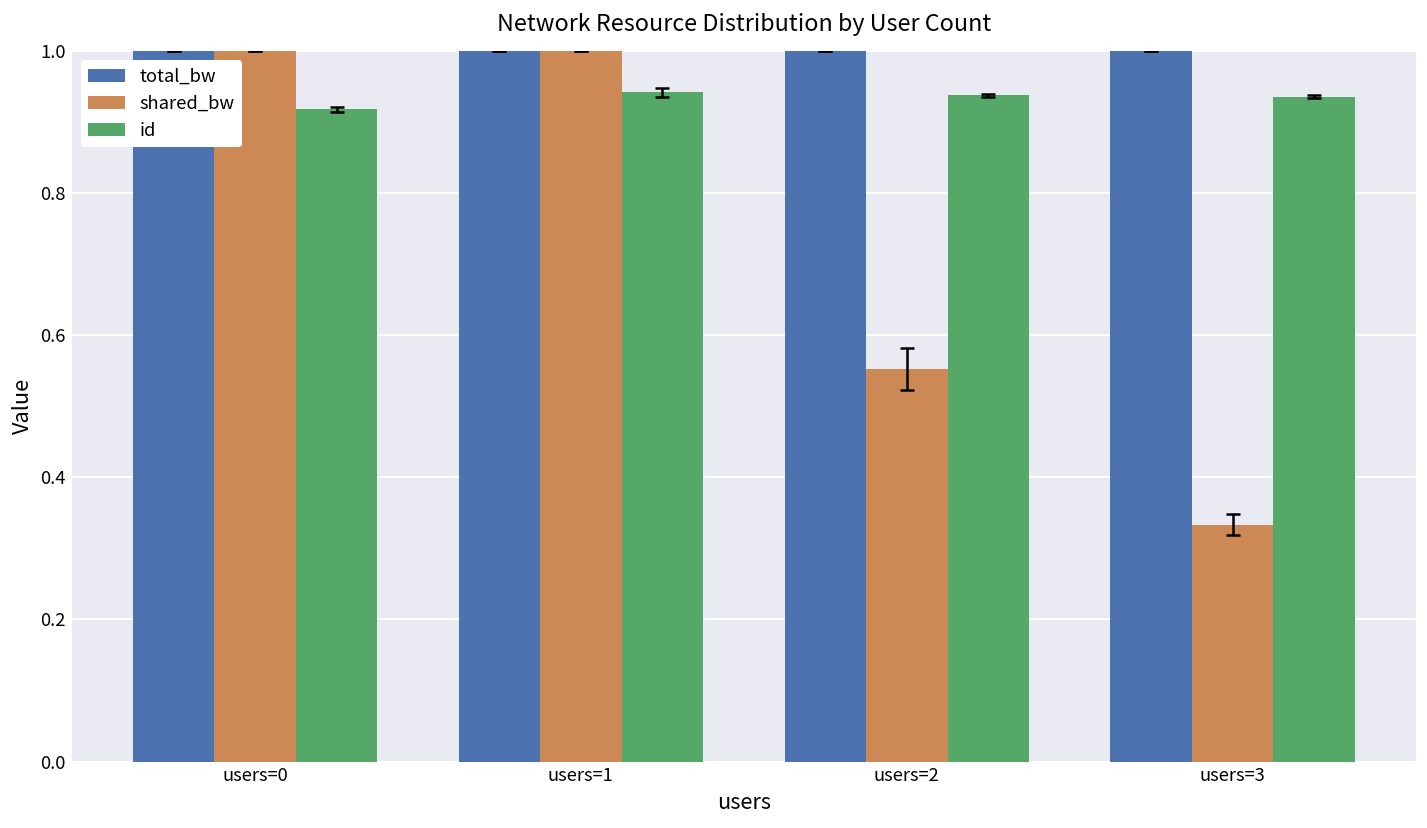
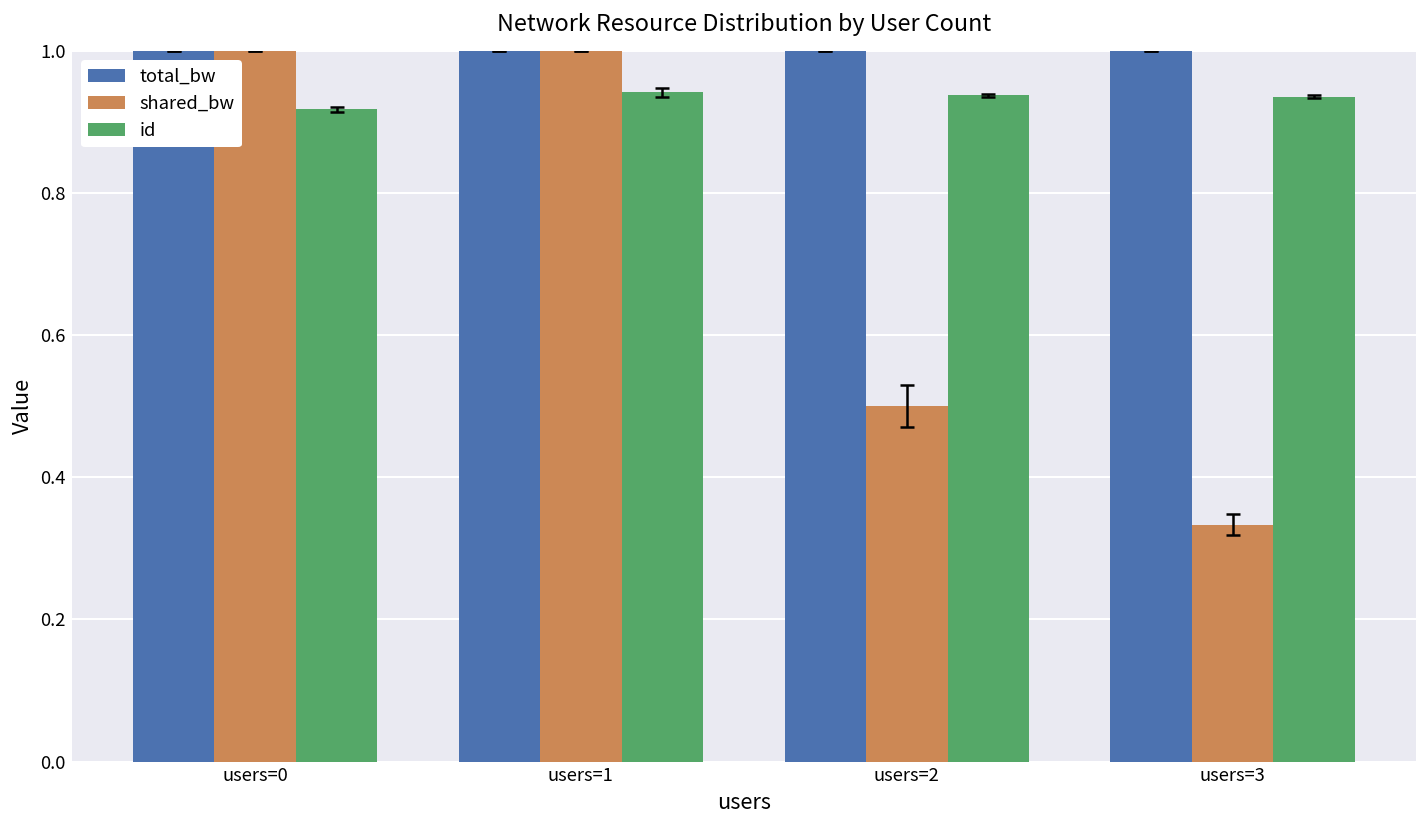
  {
    "shared_bw": {
      "users=0": 1.00,
      "users=1": 1.00,
-     "users=2": 0.55,
+     "users=2": 0.50,
      "users=3": 0.33
    },
    "id": {
      "users=0": 0.92,
      "users=1": 0.94,
      "users=2": 0.94,
      "users=3": 0.94
    }
  }
